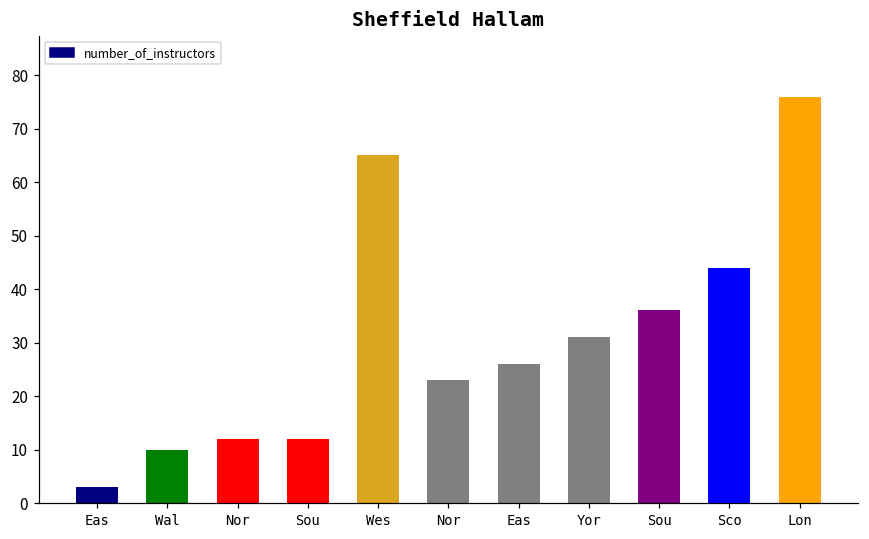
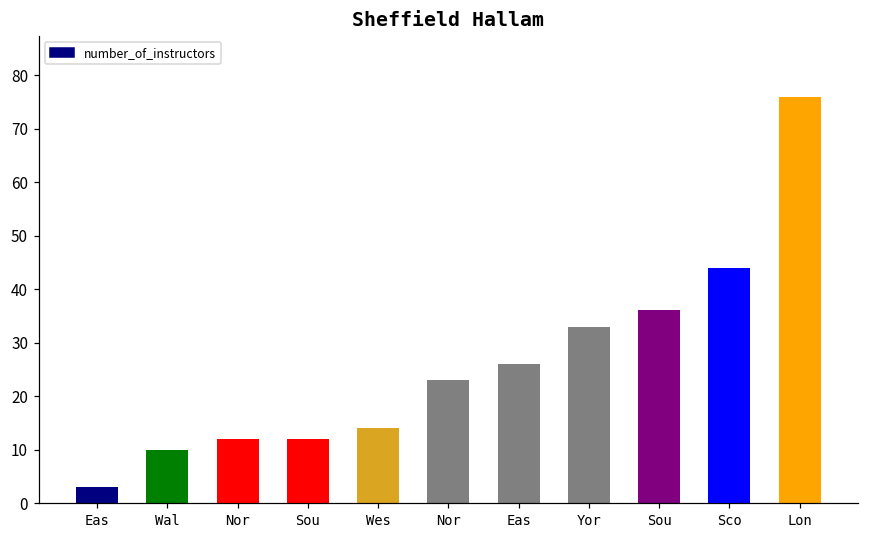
  {
    "Wal": 10,
-   "Wes": 65,
-   "Yor": 31,
+   "Wes": 14,
+   "Yor": 33,
    "Sco": 44,
    "Lon": 76
  }
